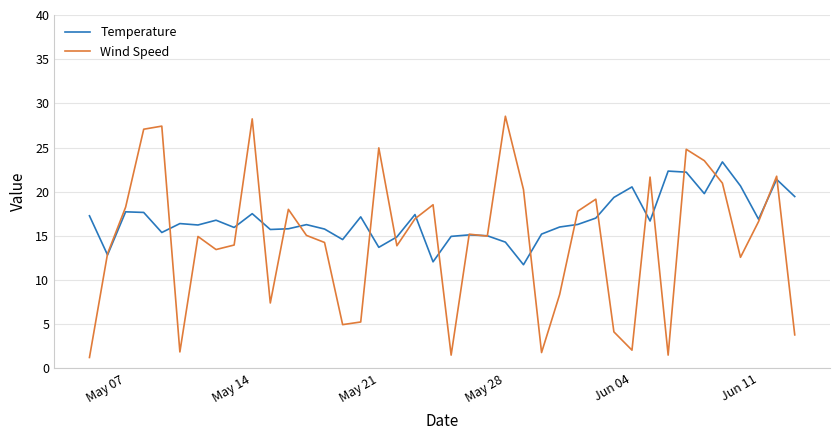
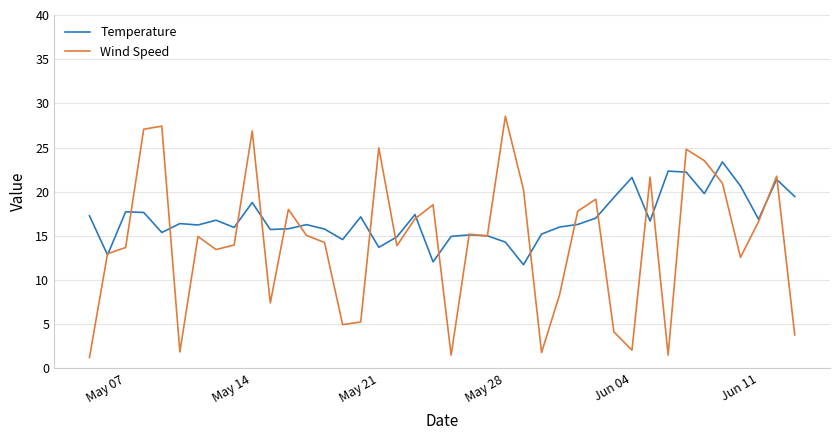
  {
    "Temperature": {
      "May 07": 18,
-     "May 14": 18,
+     "May 14": 19,
      "May 21": 14,
      "May 28": 14,
-     "Jun 04": 21
+     "Jun 04": 22
    },
    "Wind Speed": {
-     "May 07": 18,
-     "May 14": 28,
+     "May 07": 14,
+     "May 14": 27,
      "May 21": 25,
      "May 28": 29,
      "Jun 04": 2
    }
  }
